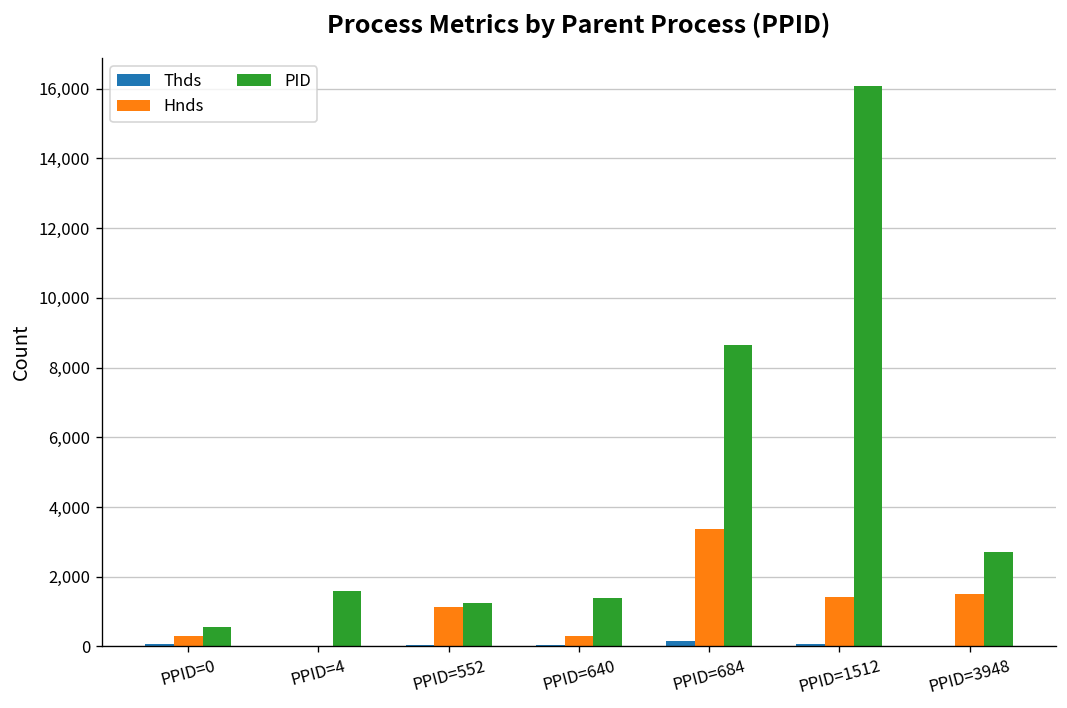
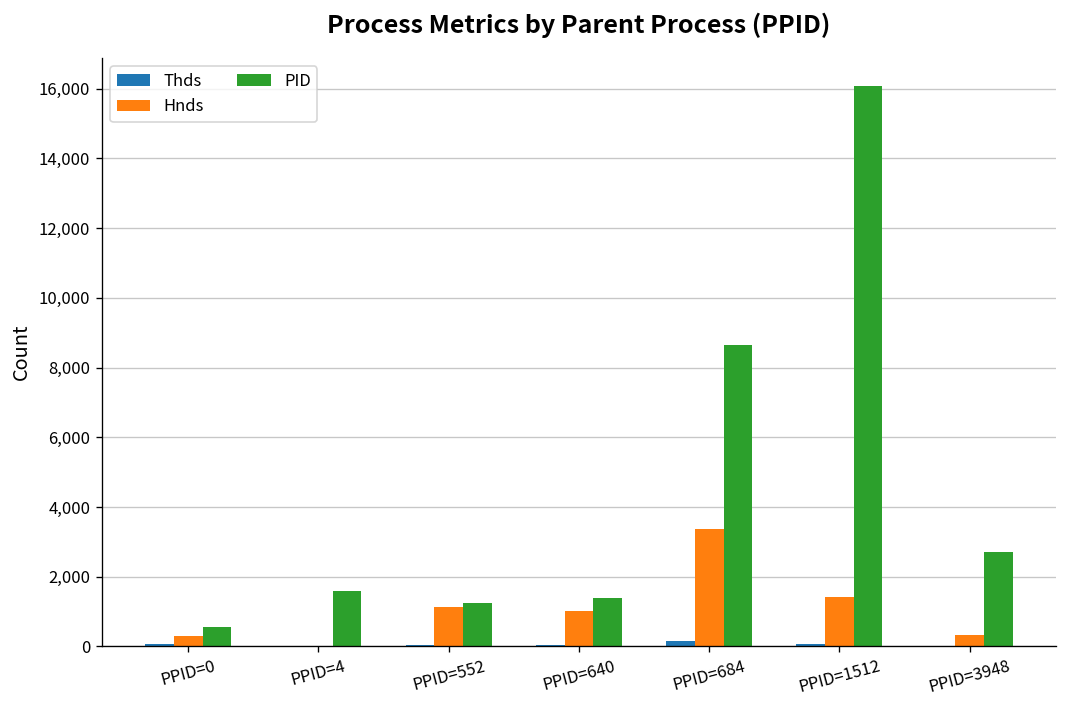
  {
    "Thds": {
      "PPID=684": "100"
    },
    "Hnds": {
      "PPID=0": "300",
      "PPID=552": "1,100",
-     "PPID=640": "300",
+     "PPID=640": "1,000",
      "PPID=684": "3,400",
      "PPID=1512": "1,400",
-     "PPID=3948": "1,500"
+     "PPID=3948": "300"
    },
    "PID": {
      "PPID=0": "600",
      "PPID=4": "1,600",
      "PPID=552": "1,300",
      "PPID=640": "1,400",
      "PPID=684": "8,700",
      "PPID=1512": "16,100",
      "PPID=3948": "2,700"
    }
  }
